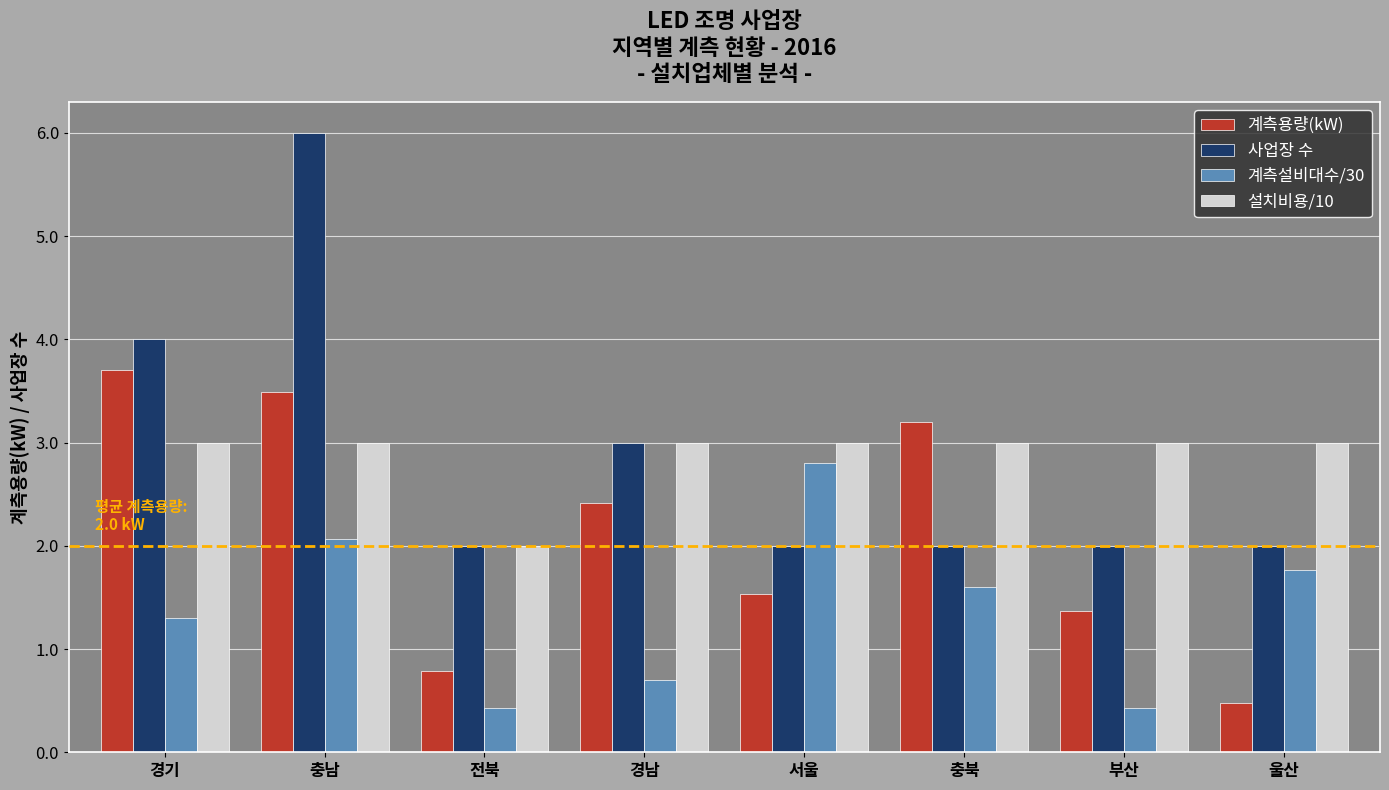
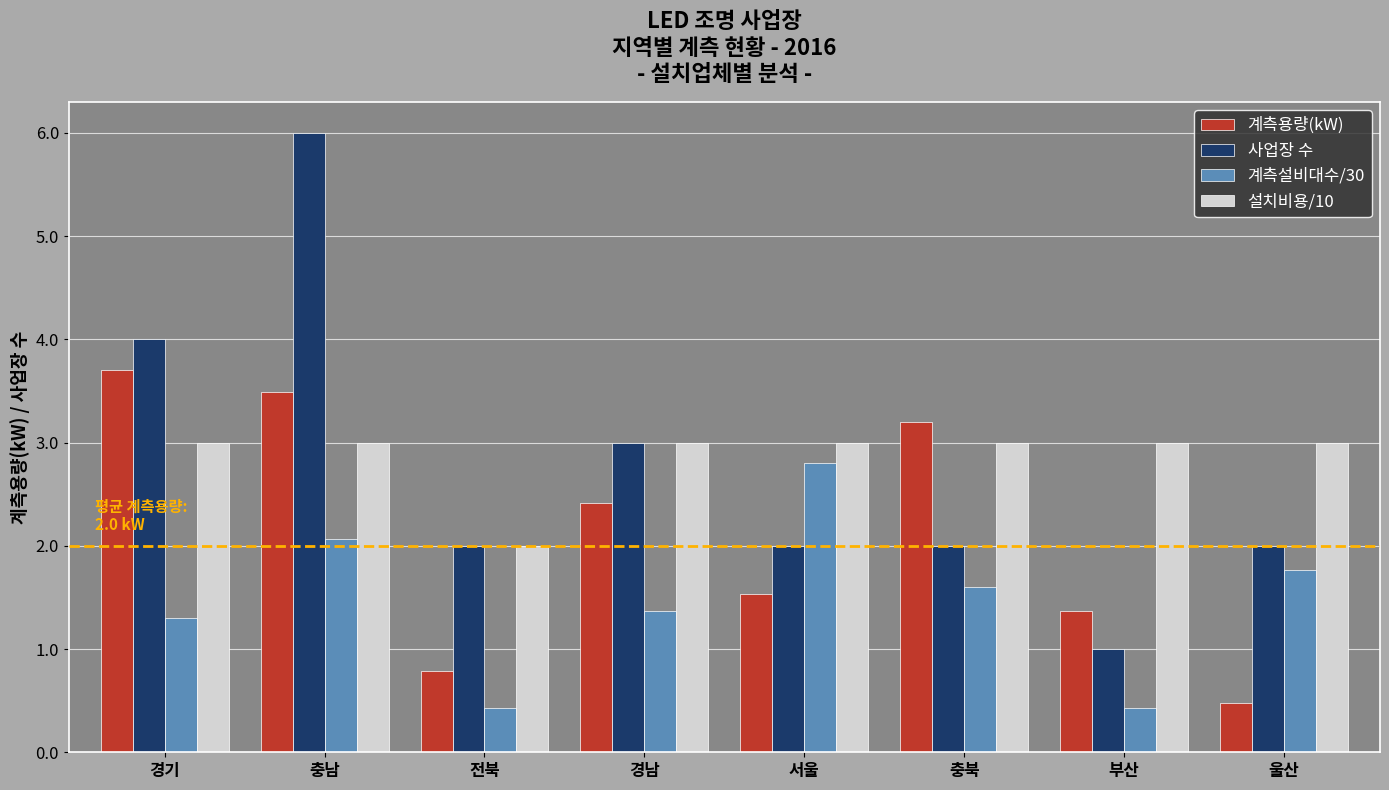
  {
    "계측용량(kW)": {
      "경기": 3.70,
      "충남": 3.49,
      "전북": 0.79,
      "경남": 2.42,
      "서울": 1.53,
      "충북": 3.20,
      "부산": 1.37,
      "울산": 0.48
    },
    "사업장 수": {
      "충남": 6,
      "전북": 2,
      "경남": 3,
      "서울": 2,
      "충북": 2,
-     "부산": 2,
+     "부산": 1,
      "울산": 2
    },
    "계측설비대수/30": {
      "경기": 1.30,
      "충남": 2.07,
      "전북": 0.43,
-     "경남": 0.70,
+     "경남": 1.37,
      "서울": 2.80,
      "충북": 1.60,
      "부산": 0.43,
      "울산": 1.77
    },
    "설치비용/10": {
      "경기": 3.00,
      "충남": 3.00,
      "전북": 2.00,
      "경남": 3.00,
      "서울": 3.00,
      "충북": 3.00,
      "부산": 3.00,
      "울산": 3.00
    }
  }
